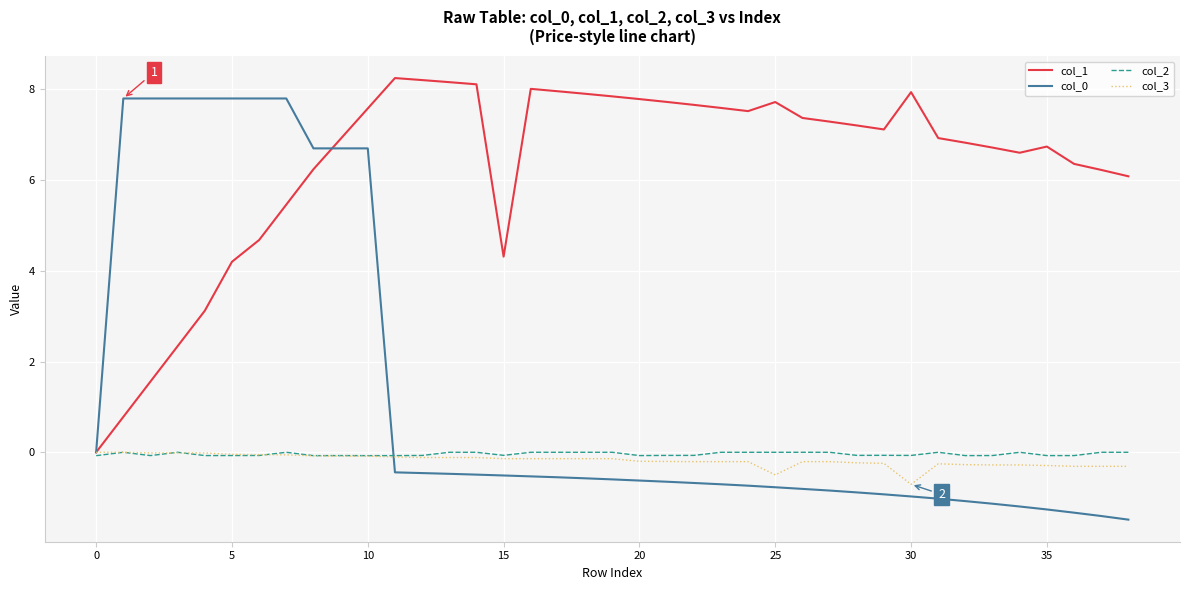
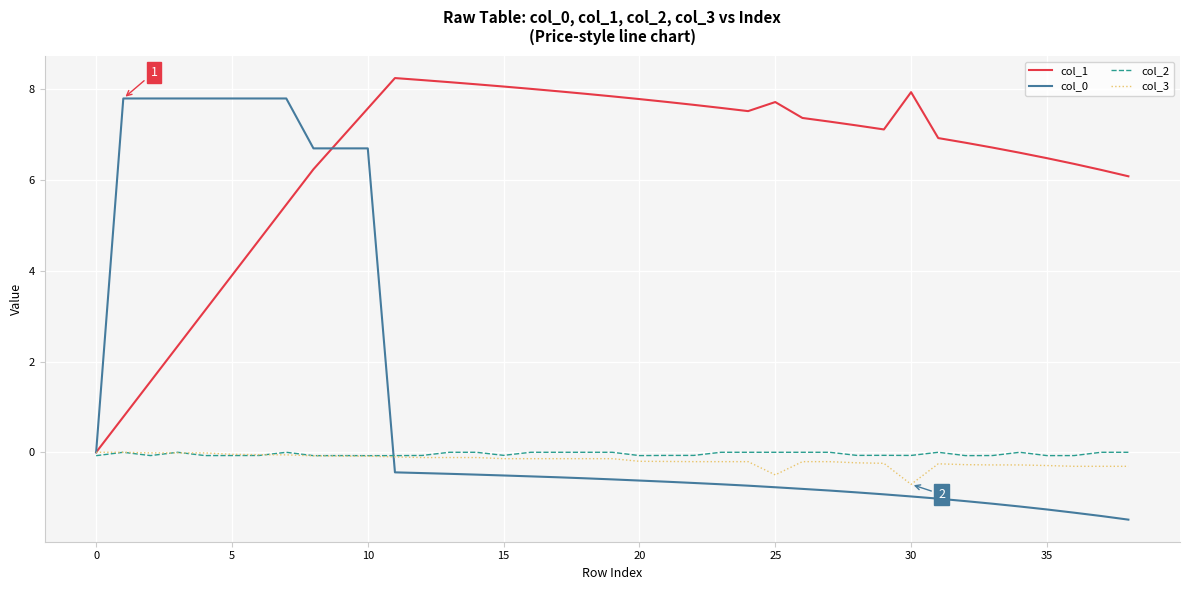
  {
    "col_1": {
-     "5": 4.2,
+     "5": 3.9,
      "10": 7.6,
-     "15": 4.3,
+     "15": 8.1,
      "20": 7.8,
      "25": 7.7,
      "30": 7.9,
-     "35": 6.7
+     "35": 6.5
    },
    "col_3": {
      "15": -0.1,
      "20": -0.2,
      "25": -0.5,
      "30": -0.7,
      "35": -0.3
    }
  }
